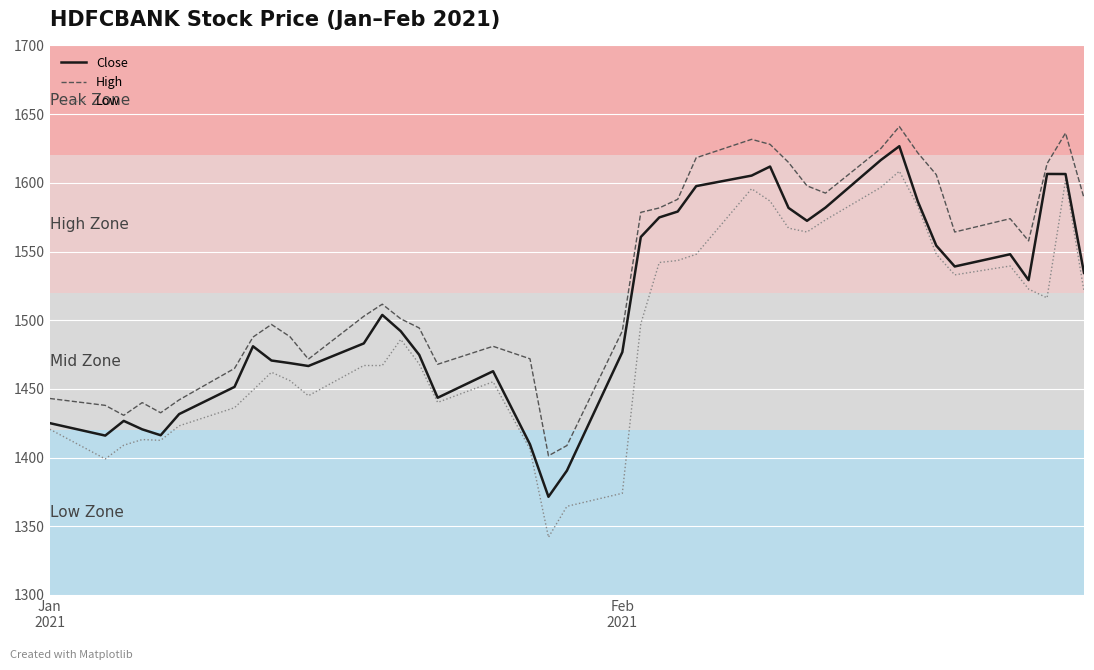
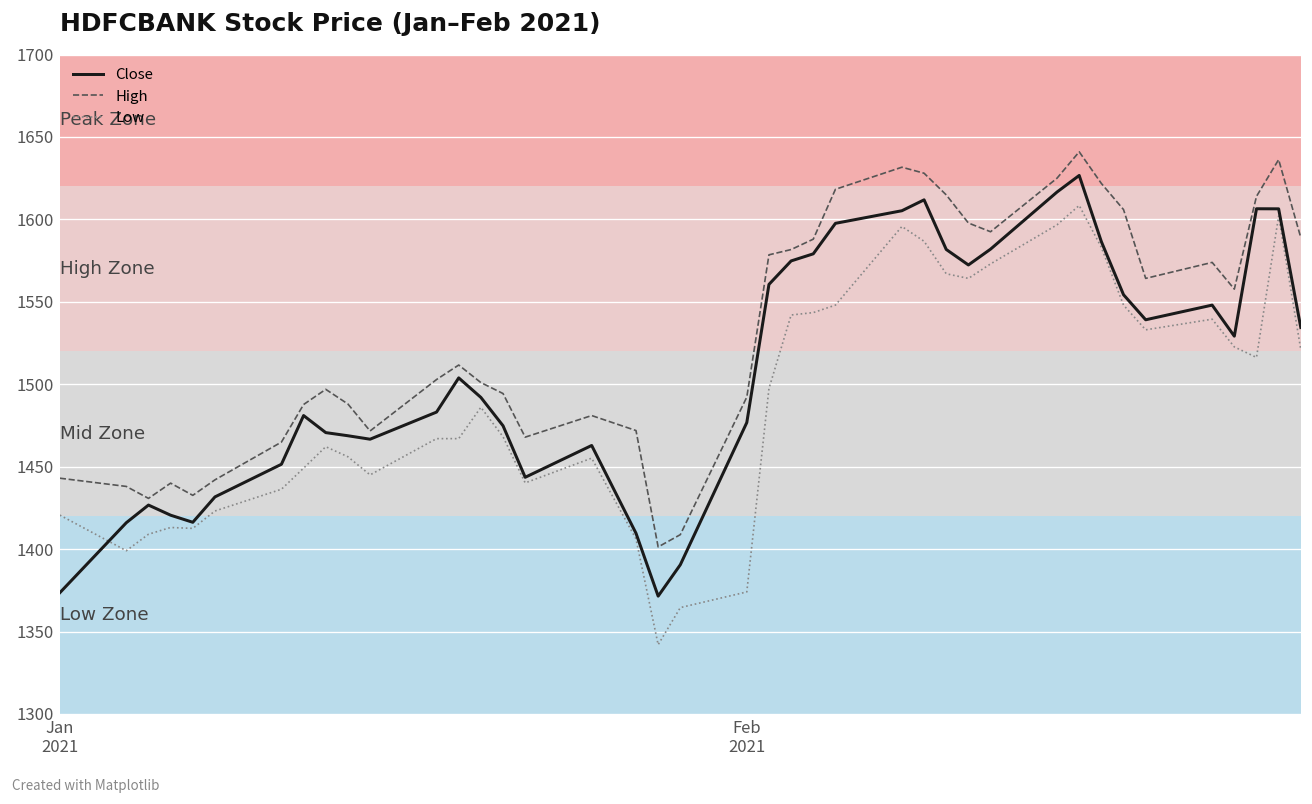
  {
    "Close": {
-     "Jan 2021": 1425,
+     "Jan 2021": 1374,
      "Feb 2021": 1477
    },
    "High": {
      "Jan 2021": 1443,
      "Feb 2021": 1492
    },
    "Low": {
      "Jan 2021": 1421,
      "Feb 2021": 1374
    }
  }
